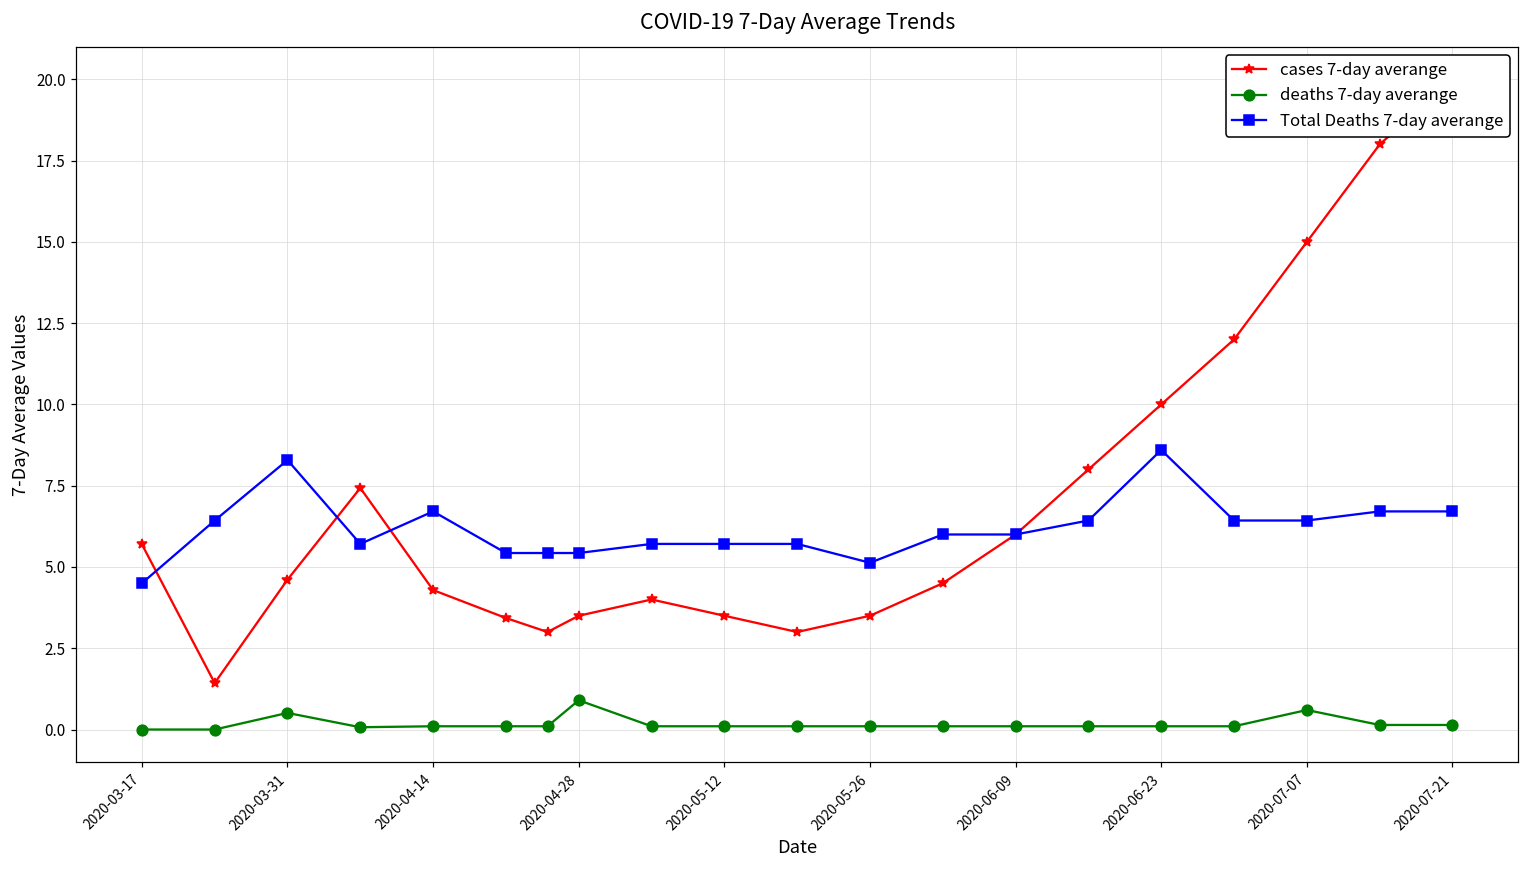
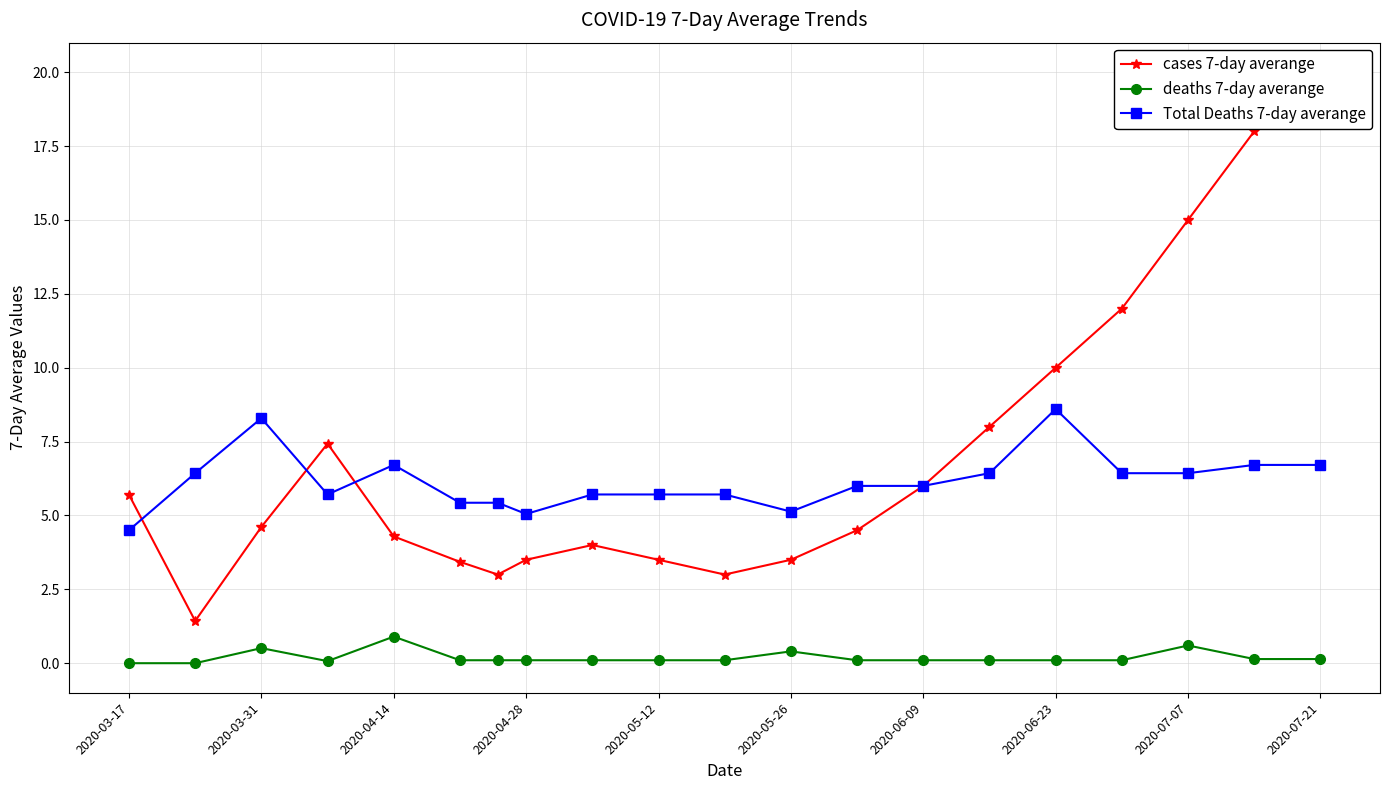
  {
    "cases 7-day averange": {
      "2020-03-17": 5.7,
      "2020-03-31": 4.6,
      "2020-04-14": 4.3,
      "2020-04-28": 3.5,
      "2020-05-12": 3.5,
      "2020-05-26": 3.5,
      "2020-06-23": 10.0,
      "2020-07-07": 15.0
    },
    "deaths 7-day averange": {
      "2020-03-17": 0.0,
      "2020-03-31": 0.5,
-     "2020-04-14": 0.1,
-     "2020-04-28": 0.9,
+     "2020-04-14": 0.9,
+     "2020-04-28": 0.1,
      "2020-05-12": 0.1,
-     "2020-05-26": 0.1,
+     "2020-05-26": 0.4,
      "2020-06-09": 0.1,
      "2020-06-23": 0.1,
      "2020-07-07": 0.6,
      "2020-07-21": 0.1
    },
    "Total Deaths 7-day averange": {
      "2020-03-17": 4.5,
      "2020-03-31": 8.3,
      "2020-04-14": 6.7,
-     "2020-04-28": 5.4,
+     "2020-04-28": 5.1,
      "2020-05-12": 5.7,
      "2020-05-26": 5.1,
      "2020-06-23": 8.6,
      "2020-07-07": 6.4,
      "2020-07-21": 6.7
    }
  }
